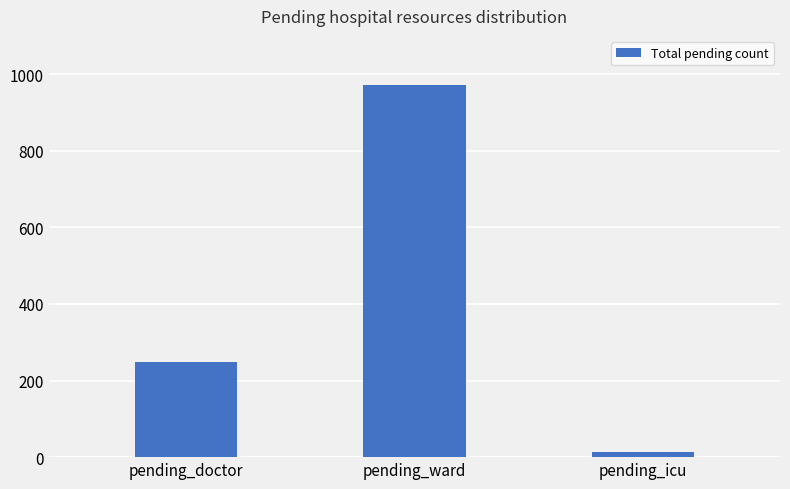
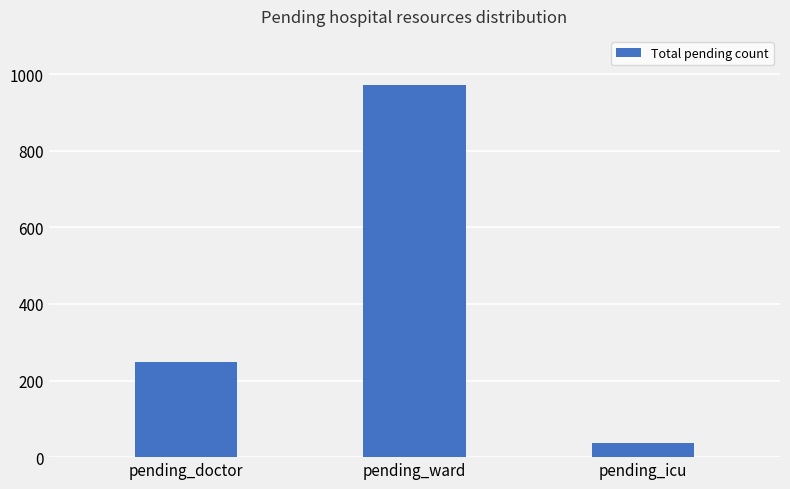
  {
    "pending_doctor": 250,
    "pending_ward": 970,
-   "pending_icu": 10
+   "pending_icu": 40
  }
